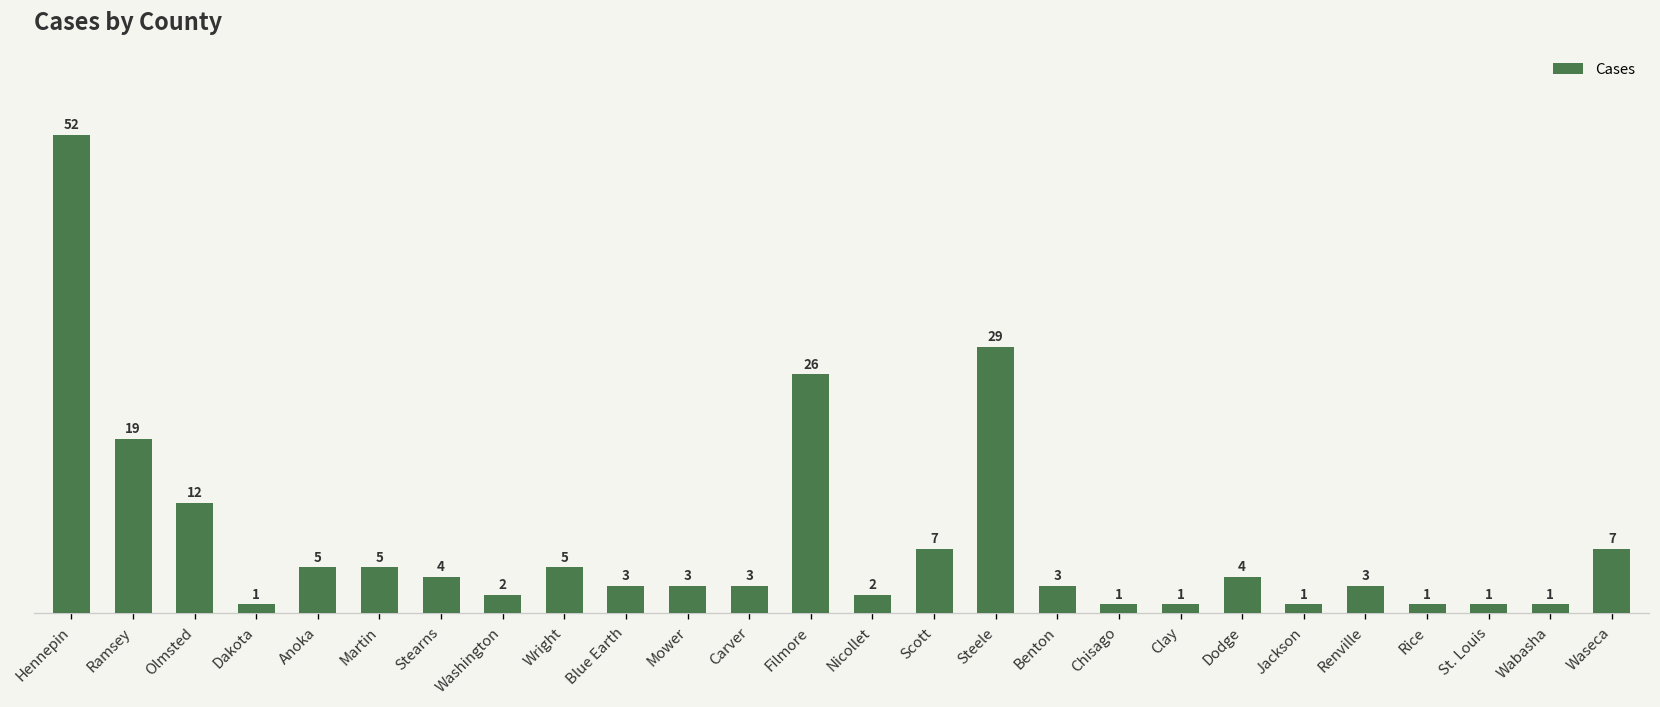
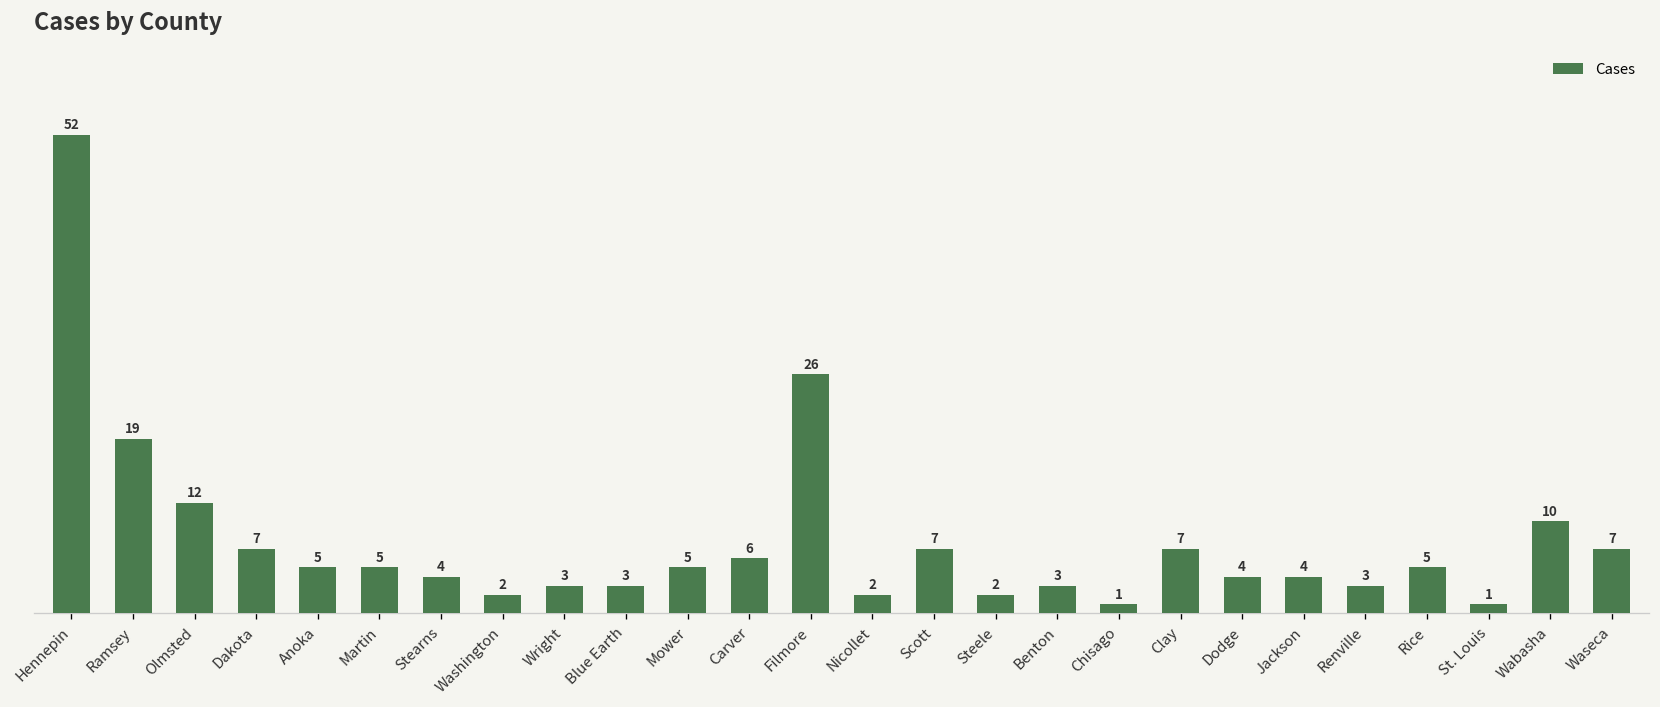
  {
    "Hennepin": 52,
    "Ramsey": 19,
    "Olmsted": 12,
-   "Dakota": 1,
+   "Dakota": 7,
    "Anoka": 5,
    "Martin": 5,
    "Stearns": 4,
    "Washington": 2,
-   "Wright": 5,
+   "Wright": 3,
    "Blue Earth": 3,
-   "Mower": 3,
-   "Carver": 3,
+   "Mower": 5,
+   "Carver": 6,
    "Filmore": 26,
    "Nicollet": 2,
    "Scott": 7,
-   "Steele": 29,
+   "Steele": 2,
    "Benton": 3,
    "Chisago": 1,
-   "Clay": 1,
+   "Clay": 7,
    "Dodge": 4,
-   "Jackson": 1,
+   "Jackson": 4,
    "Renville": 3,
-   "Rice": 1,
+   "Rice": 5,
    "St. Louis": 1,
-   "Wabasha": 1,
+   "Wabasha": 10,
    "Waseca": 7
  }
